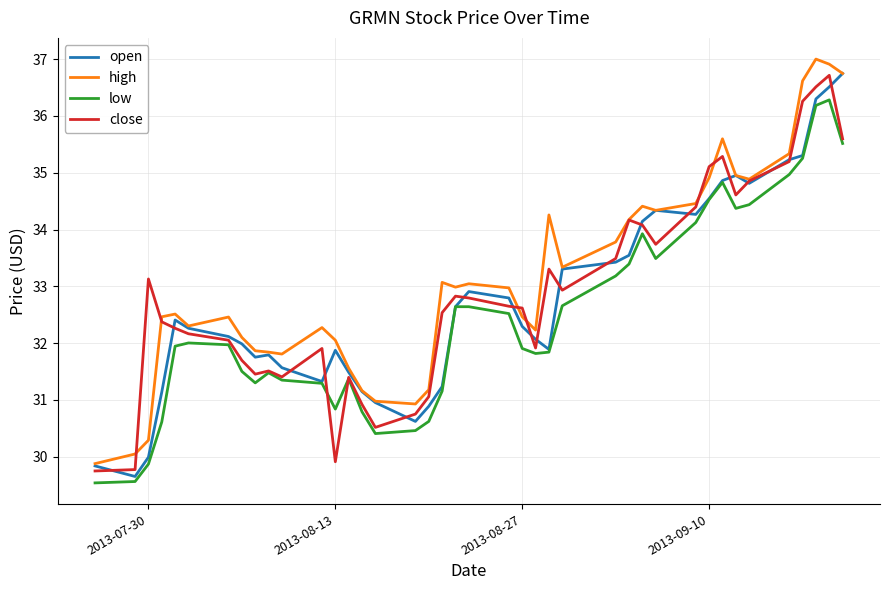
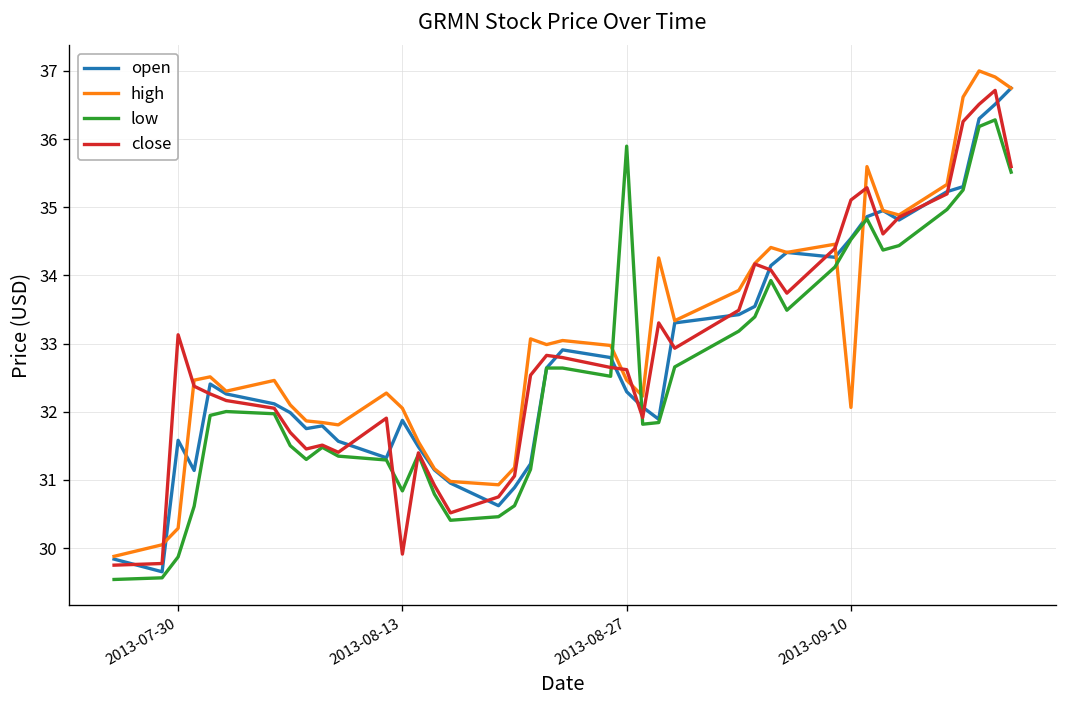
  {
    "open": {
-     "2013-07-30": 30.0,
+     "2013-07-30": 31.6,
      "2013-08-13": 31.9,
      "2013-08-27": 32.3
    },
    "high": {
      "2013-07-30": 30.3,
      "2013-08-13": 32.1,
      "2013-08-27": 32.5,
-     "2013-09-10": 34.9
+     "2013-09-10": 32.1
    },
    "low": {
      "2013-07-30": 29.9,
      "2013-08-13": 30.8,
-     "2013-08-27": 31.9
+     "2013-08-27": 35.9
    },
    "close": {
      "2013-07-30": 33.1,
      "2013-08-13": 29.9,
      "2013-08-27": 32.6,
      "2013-09-10": 35.1
    }
  }
